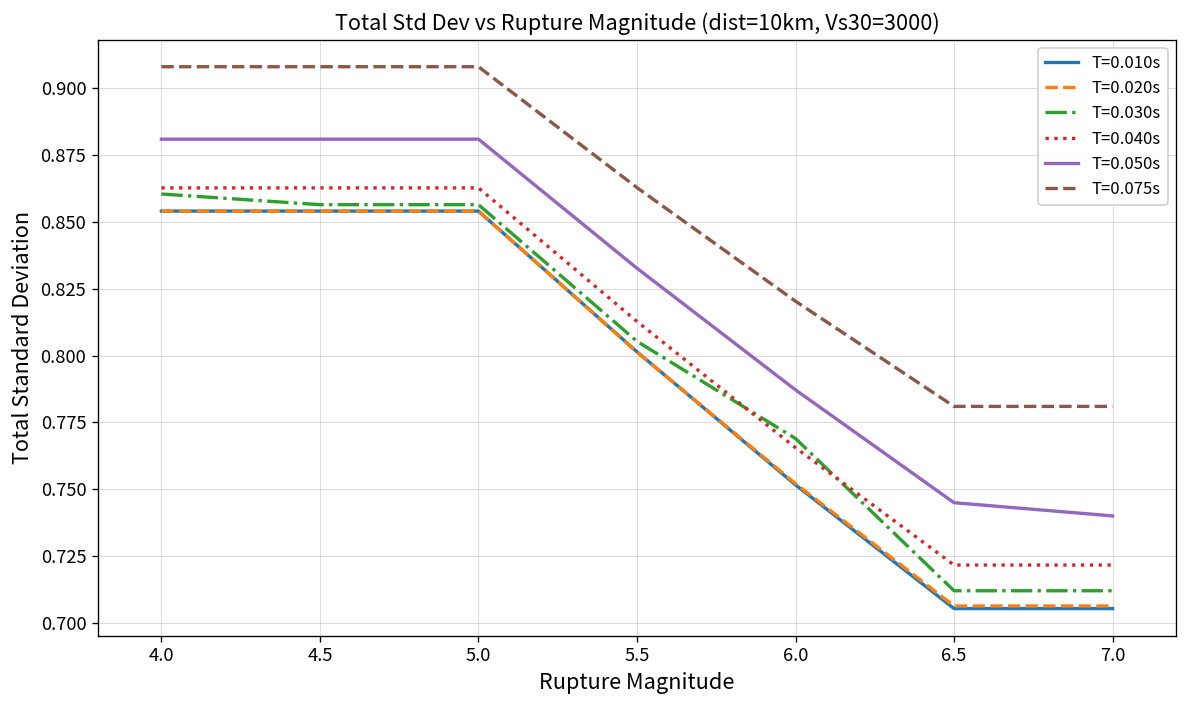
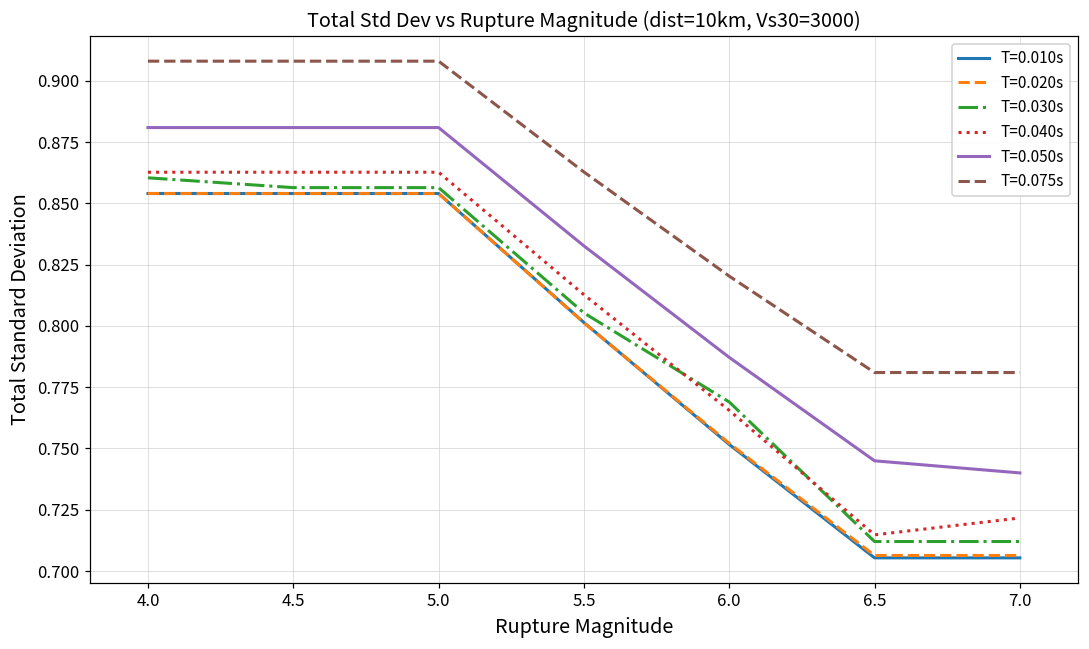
  {
    "T=0.030s": {
      "4.0": 0.860,
      "4.5": 0.856,
      "5.0": 0.856,
      "5.5": 0.805,
      "6.0": 0.769,
      "6.5": 0.712,
      "7.0": 0.712
    },
    "T=0.040s": {
      "4.0": 0.863,
      "4.5": 0.863,
      "5.0": 0.863,
      "5.5": 0.813,
      "6.0": 0.766,
-     "6.5": 0.722,
+     "6.5": 0.715,
      "7.0": 0.722
    },
    "T=0.050s": {
      "4.0": 0.881,
      "4.5": 0.881,
      "5.0": 0.881,
      "5.5": 0.833,
      "6.0": 0.787,
      "6.5": 0.745,
      "7.0": 0.740
    },
    "T=0.075s": {
      "4.0": 0.908,
      "4.5": 0.908,
      "5.0": 0.908,
      "5.5": 0.863,
      "6.0": 0.820,
      "6.5": 0.781,
      "7.0": 0.781
    }
  }
